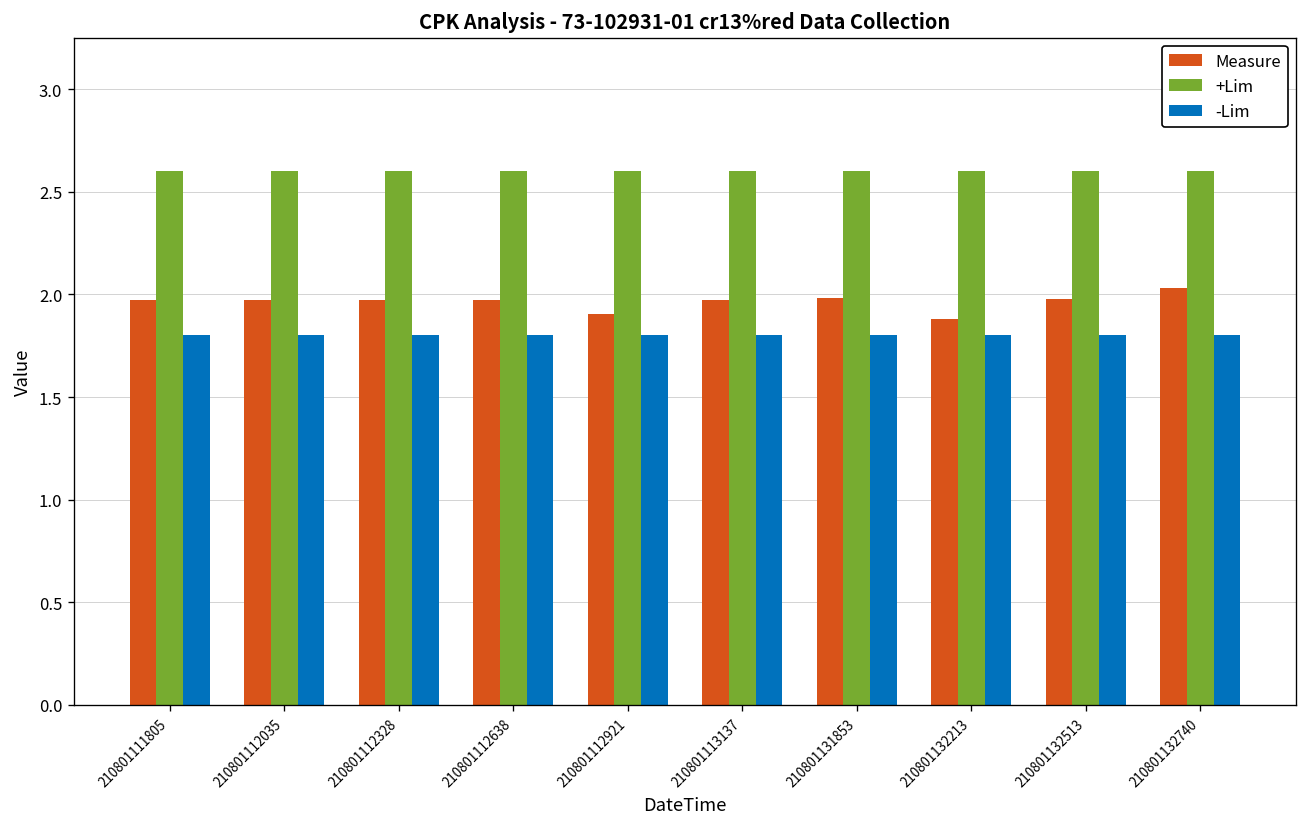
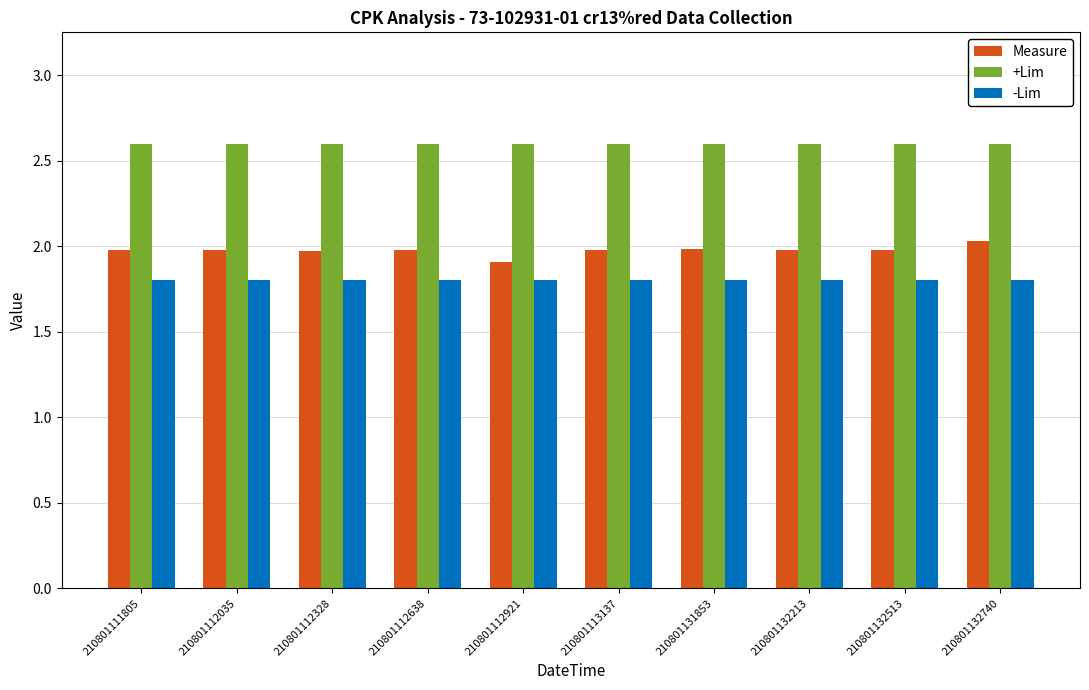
  {
    "Measure": {
      "210801111805": 1.98,
      "210801112035": 1.98,
      "210801112328": 1.97,
      "210801112638": 1.98,
      "210801112921": 1.91,
      "210801113137": 1.98,
      "210801131853": 1.98,
-     "210801132213": 1.88,
+     "210801132213": 1.98,
      "210801132513": 1.98,
      "210801132740": 2.03
    },
    "+Lim": {
      "210801111805": 2.60,
      "210801112035": 2.60,
      "210801112328": 2.60,
      "210801112638": 2.60,
      "210801112921": 2.60,
      "210801113137": 2.60,
      "210801131853": 2.60,
      "210801132213": 2.60,
      "210801132513": 2.60,
      "210801132740": 2.60
    },
    "-Lim": {
      "210801111805": 1.80,
      "210801112035": 1.80,
      "210801112328": 1.80,
      "210801112638": 1.80,
      "210801112921": 1.80,
      "210801113137": 1.80,
      "210801131853": 1.80,
      "210801132213": 1.80,
      "210801132513": 1.80,
      "210801132740": 1.80
    }
  }
